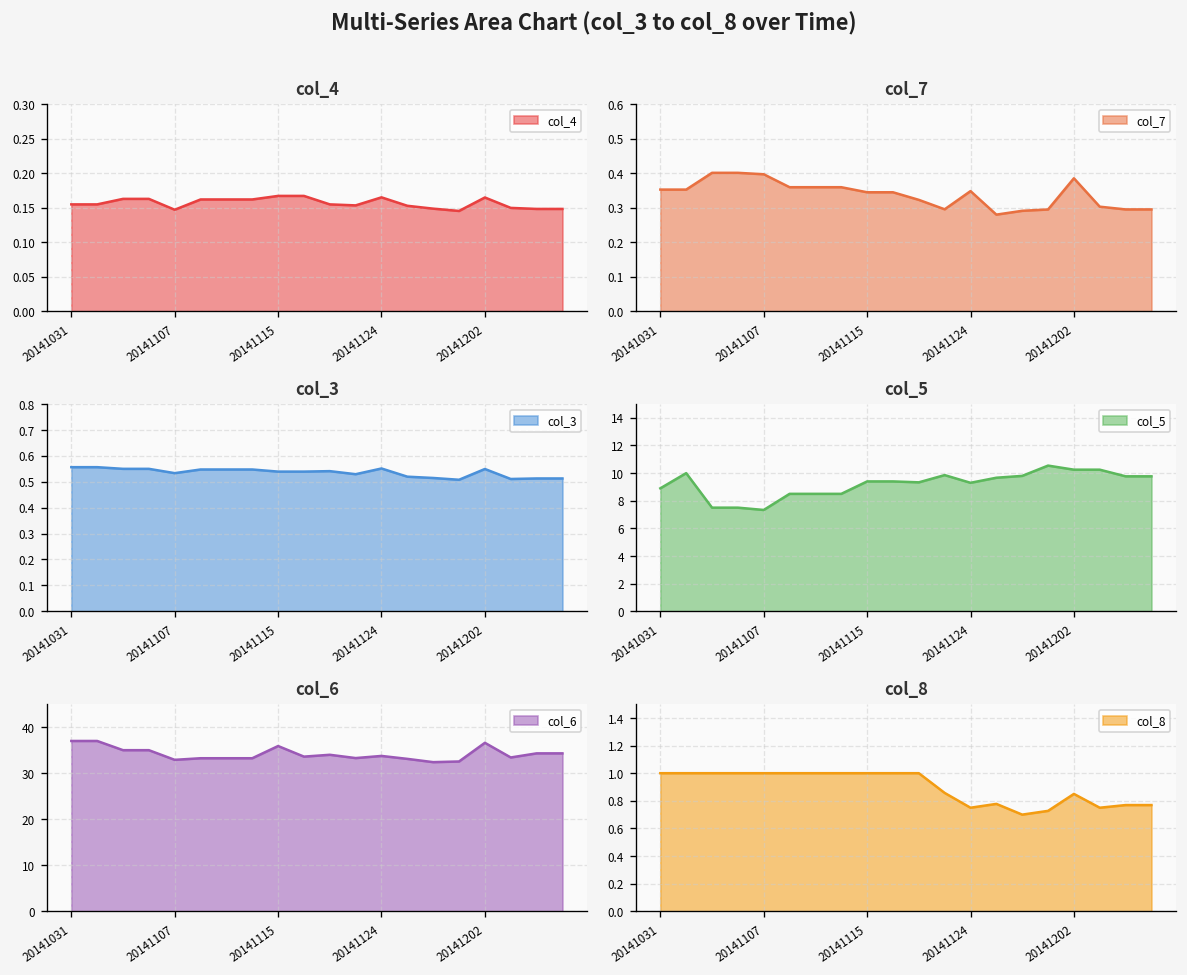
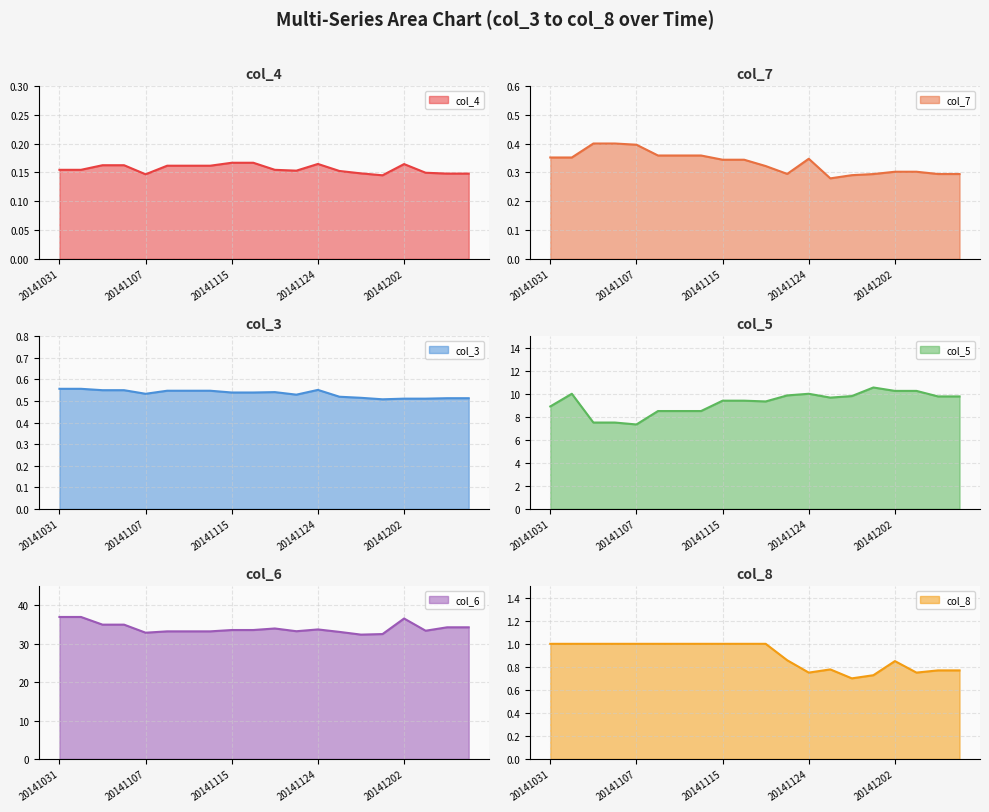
  {
    "col_4": {
      "20141031": 0.15,
      "20141107": 0.15,
      "20141115": 0.17,
      "20141124": 0.16,
      "20141202": 0.16
    },
    "col_7": {
      "20141031": 0.35,
      "20141107": 0.40,
      "20141115": 0.34,
      "20141124": 0.35,
-     "20141202": 0.38
+     "20141202": 0.30
    },
    "col_3": {
      "20141031": 0.56,
      "20141107": 0.53,
      "20141115": 0.54,
      "20141124": 0.55,
-     "20141202": 0.55
+     "20141202": 0.51
    },
    "col_5": {
      "20141031": 8.9,
      "20141107": 7.3,
      "20141115": 9.4,
-     "20141124": 9.3,
+     "20141124": 10.0,
      "20141202": 10.3
    },
    "col_6": {
      "20141031": 37,
      "20141107": 33,
-     "20141115": 36,
+     "20141115": 34,
      "20141124": 34,
      "20141202": 37
    },
    "col_8": {
      "20141031": 1.00,
      "20141107": 1.00,
      "20141115": 1.00,
      "20141124": 0.75,
      "20141202": 0.85
    }
  }
